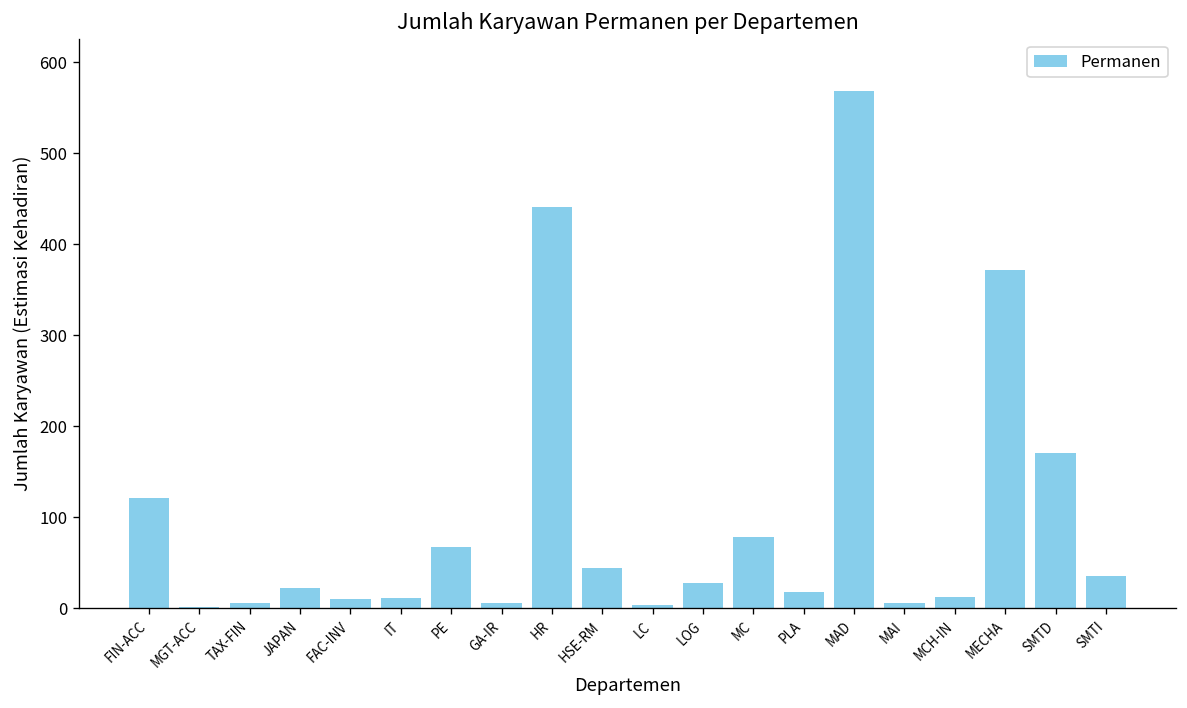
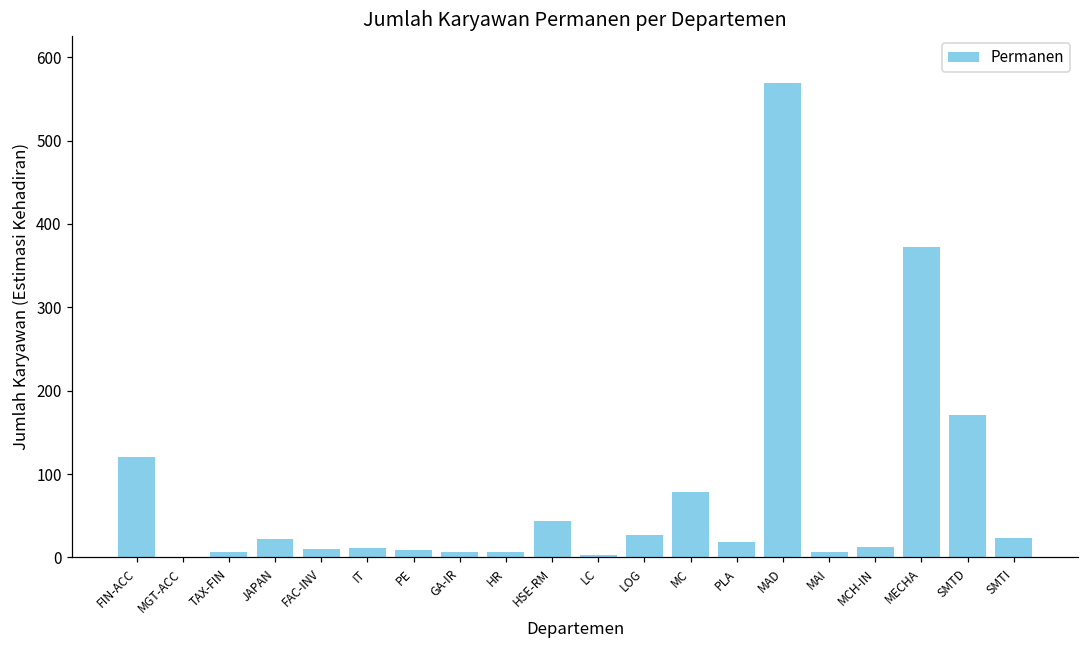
  {
    "FIN-ACC": 120,
    "TAX-FIN": 10,
    "JAPAN": 20,
    "FAC-INV": 10,
    "IT": 10,
-   "PE": 70,
+   "PE": 10,
    "GA-IR": 10,
-   "HR": 440,
+   "HR": 10,
    "HSE-RM": 40,
    "LOG": 30,
    "MC": 80,
    "PLA": 20,
    "MAD": 570,
    "MAI": 10,
    "MCH-IN": 10,
    "MECHA": 370,
    "SMTD": 170,
-   "SMTI": 40
+   "SMTI": 20
  }
